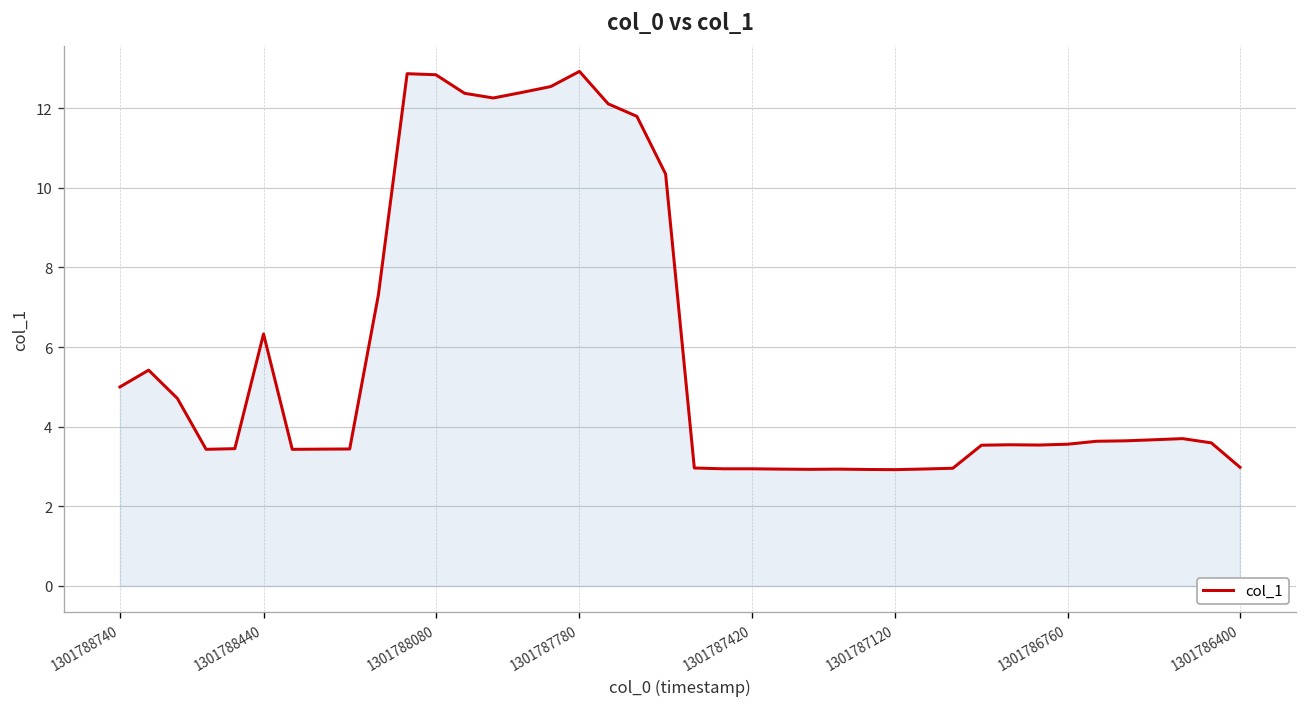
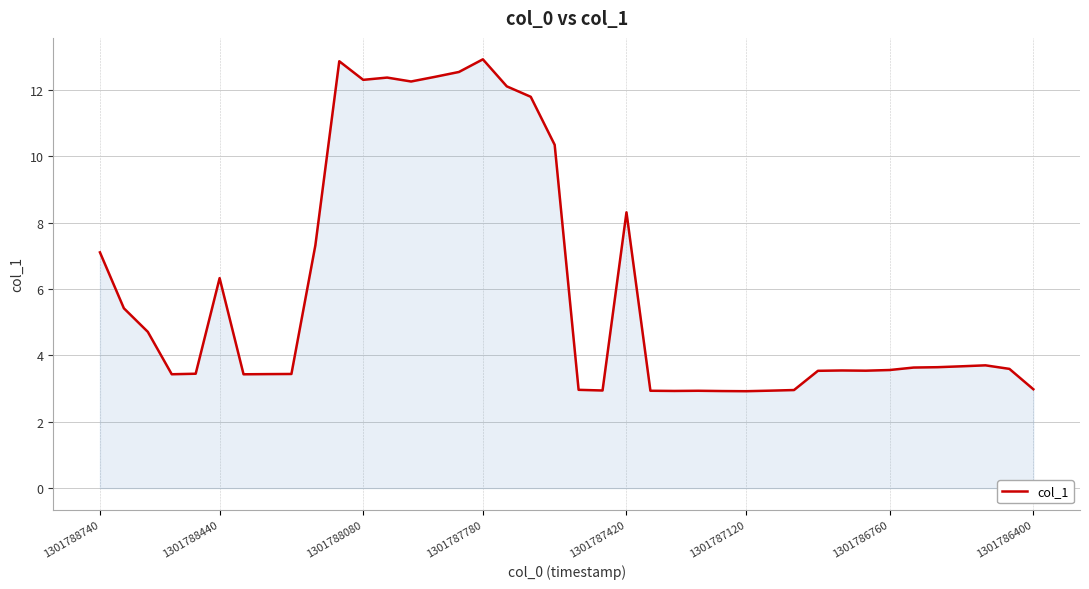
  {
-   "1301788740": 5.0,
+   "1301788740": 7.1,
    "1301788440": 6.3,
-   "1301788080": 12.8,
+   "1301788080": 12.3,
    "1301787780": 12.9,
-   "1301787420": 2.9,
+   "1301787420": 8.3,
    "1301787120": 2.9,
    "1301786760": 3.6,
    "1301786400": 3.0
  }
